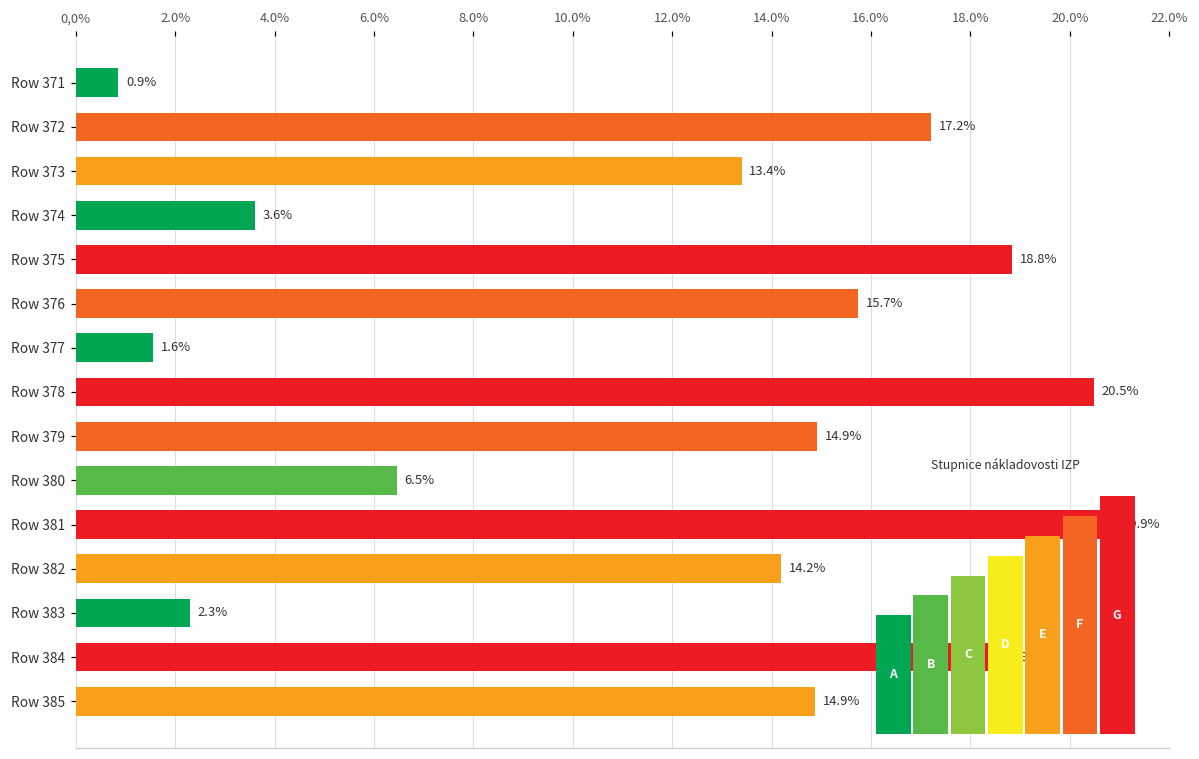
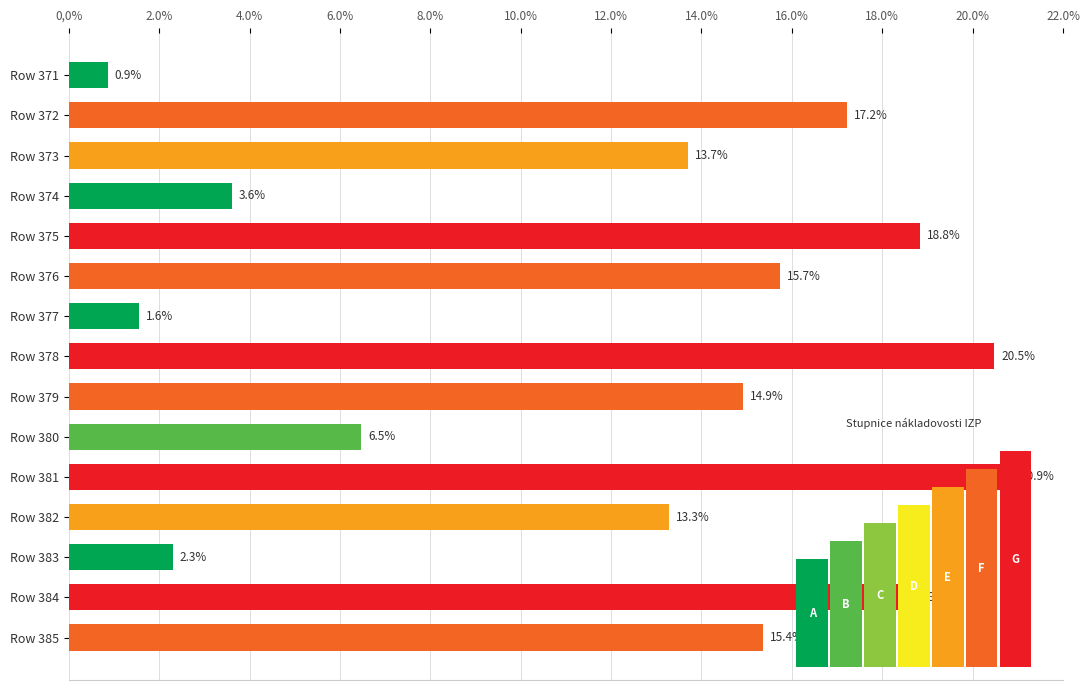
  {
    "Row 371": "0.9%",
    "Row 372": "17.2%",
-   "Row 373": "13.4%",
+   "Row 373": "13.7%",
    "Row 374": "3.6%",
    "Row 375": "18.8%",
    "Row 376": "15.7%",
    "Row 377": "1.6%",
    "Row 378": "20.5%",
    "Row 379": "14.9%",
    "Row 380": "6.5%",
    "Row 381": "20.9%",
-   "Row 382": "14.2%",
+   "Row 382": "13.3%",
    "Row 383": "2.3%",
    "Row 384": "18.7%",
-   "Row 385": "14.9%"
+   "Row 385": "15.4%"
  }
